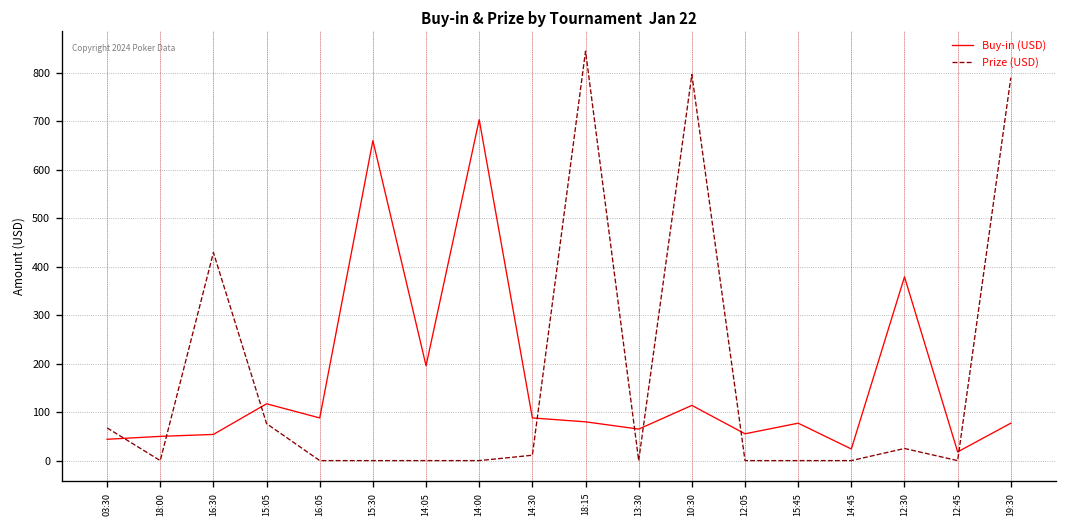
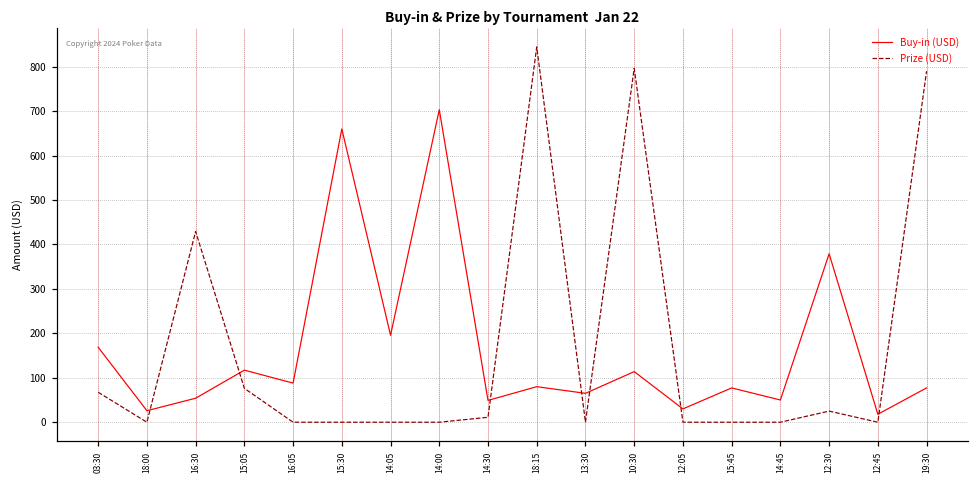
  {
    "Buy-in (USD)": {
-     "03:30": 40,
-     "18:00": 50,
+     "03:30": 170,
+     "18:00": 30,
      "16:30": 50,
      "15:05": 120,
      "16:05": 90,
      "15:30": 660,
      "14:05": 200,
      "14:00": 700,
-     "14:30": 90,
+     "14:30": 50,
      "18:15": 80,
      "13:30": 70,
      "10:30": 110,
-     "12:05": 60,
+     "12:05": 30,
      "15:45": 80,
-     "14:45": 20,
+     "14:45": 50,
      "12:30": 380,
      "12:45": 20,
      "19:30": 80
    },
    "Prize (USD)": {
      "03:30": 70,
      "18:00": 0,
      "16:30": 430,
      "15:05": 80,
      "16:05": 0,
      "15:30": 0,
      "14:05": 0,
      "14:00": 0,
      "14:30": 10,
      "18:15": 840,
      "13:30": 0,
      "10:30": 800,
      "12:05": 0,
      "15:45": 0,
      "14:45": 0,
      "12:30": 30,
      "12:45": 0,
      "19:30": 790
    }
  }
